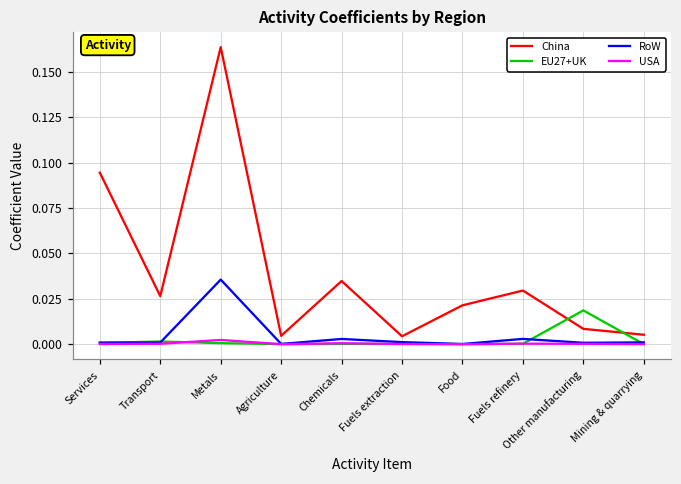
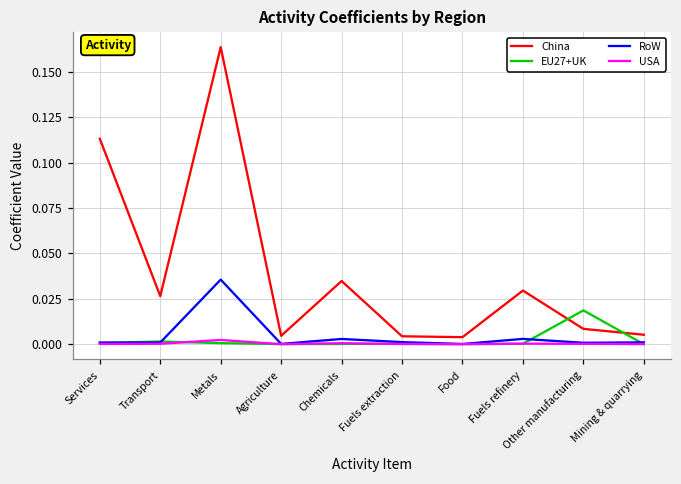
  {
    "China": {
-     "Services": 0.095,
+     "Services": 0.113,
      "Transport": 0.026,
      "Metals": 0.164,
      "Agriculture": 0.005,
      "Chemicals": 0.035,
      "Fuels extraction": 0.004,
-     "Food": 0.021,
+     "Food": 0.004,
      "Fuels refinery": 0.030,
      "Other manufacturing": 0.008,
      "Mining & quarrying": 0.005
    },
    "EU27+UK": {
      "Metals": 0.001,
      "Other manufacturing": 0.019
    },
    "RoW": {
      "Metals": 0.036,
      "Chemicals": 0.003,
      "Fuels refinery": 0.003
    },
    "USA": {
      "Metals": 0.002
    }
  }
